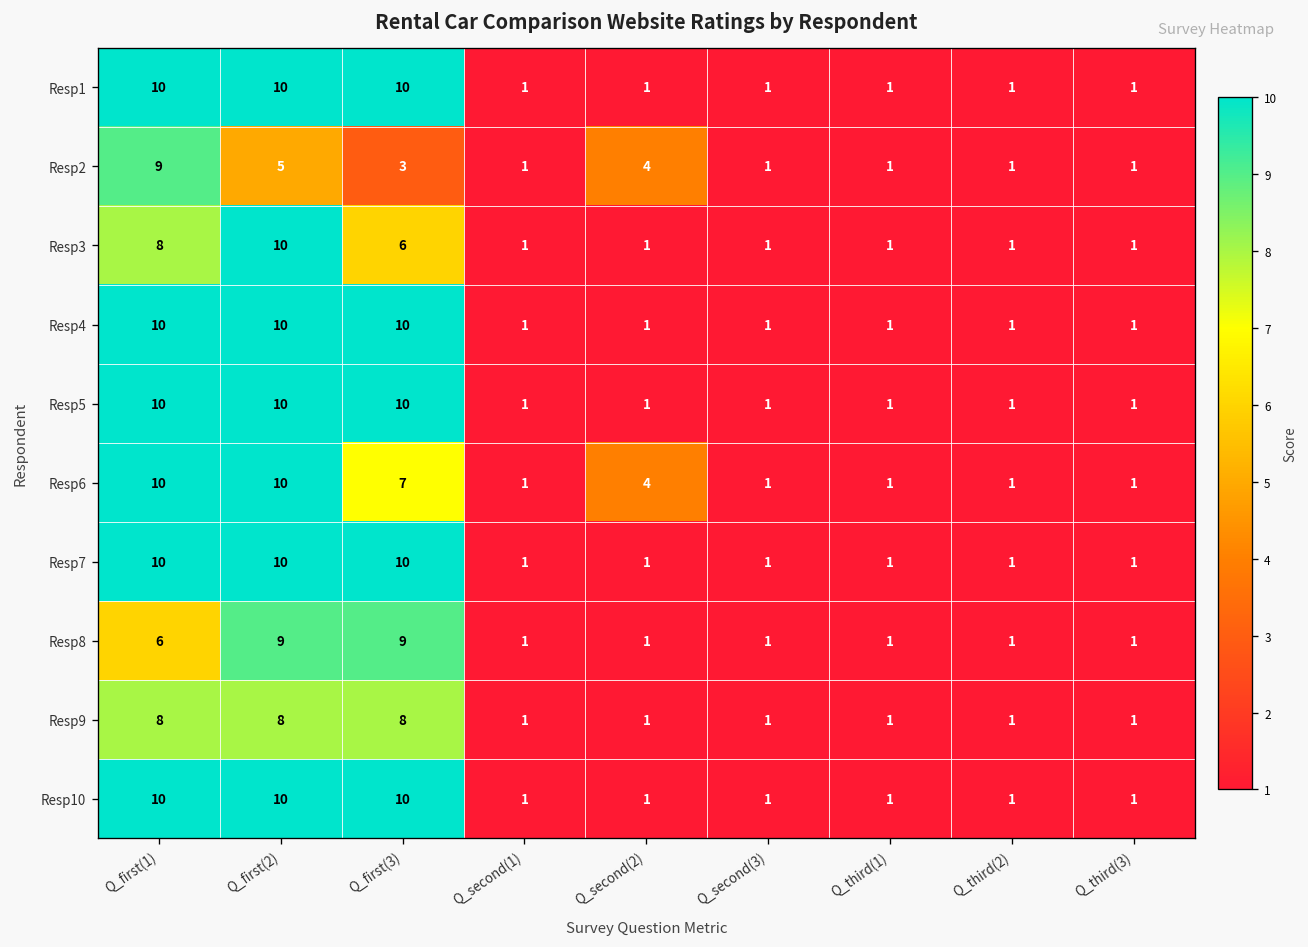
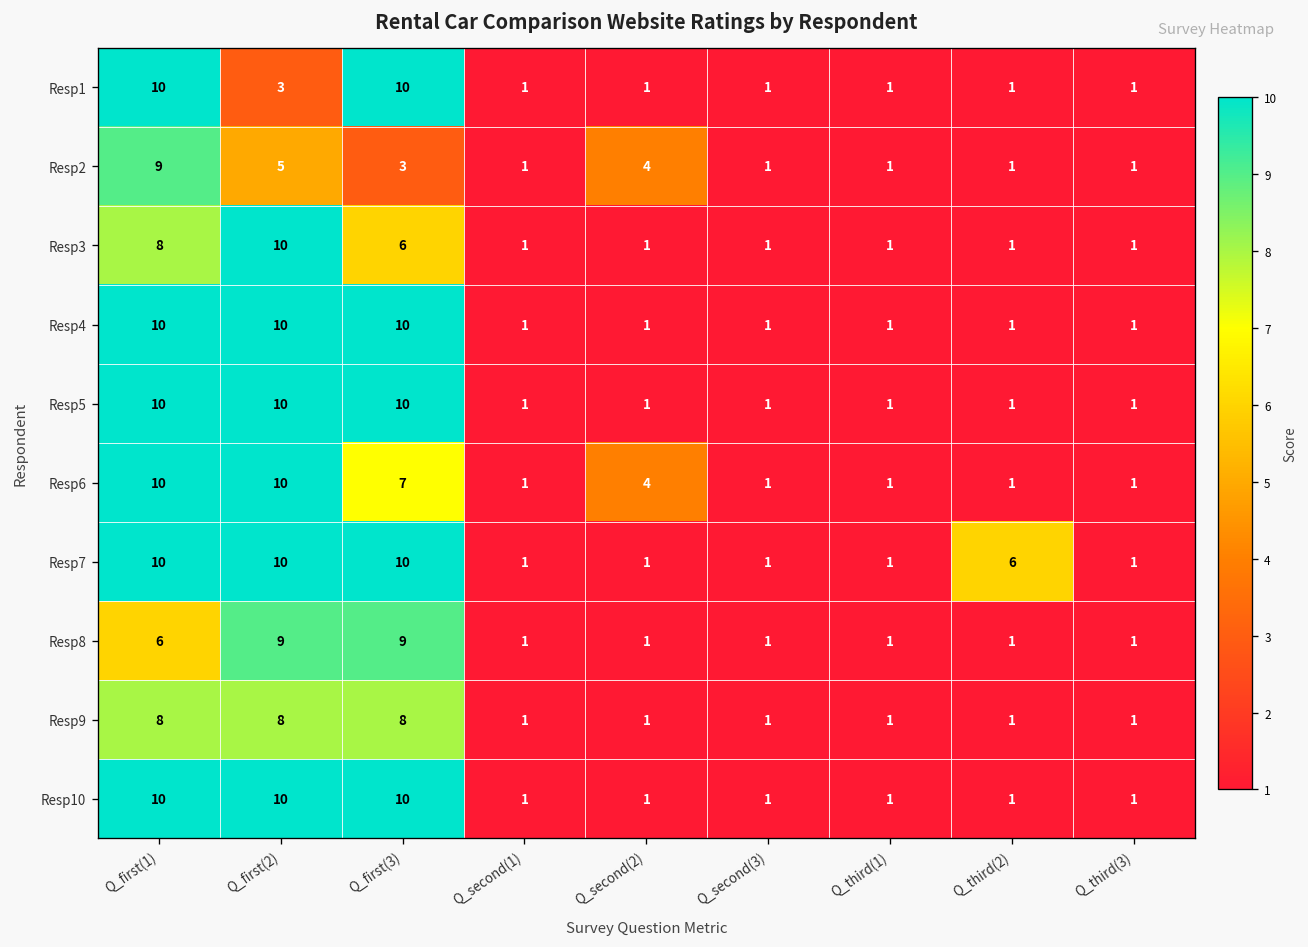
  {
    "Resp1": {
      "Q_first(1)": 10,
-     "Q_first(2)": 10,
+     "Q_first(2)": 3,
      "Q_first(3)": 10,
      "Q_second(1)": 1,
      "Q_second(2)": 1,
      "Q_second(3)": 1,
      "Q_third(1)": 1,
      "Q_third(2)": 1,
      "Q_third(3)": 1
    },
    "Resp2": {
      "Q_first(1)": 9,
      "Q_first(2)": 5,
      "Q_first(3)": 3,
      "Q_second(1)": 1,
      "Q_second(2)": 4,
      "Q_second(3)": 1,
      "Q_third(1)": 1,
      "Q_third(2)": 1,
      "Q_third(3)": 1
    },
    "Resp3": {
      "Q_first(1)": 8,
      "Q_first(2)": 10,
      "Q_first(3)": 6,
      "Q_second(1)": 1,
      "Q_second(2)": 1,
      "Q_second(3)": 1,
      "Q_third(1)": 1,
      "Q_third(2)": 1,
      "Q_third(3)": 1
    },
    "Resp4": {
      "Q_first(1)": 10,
      "Q_first(2)": 10,
      "Q_first(3)": 10,
      "Q_second(1)": 1,
      "Q_second(2)": 1,
      "Q_second(3)": 1,
      "Q_third(1)": 1,
      "Q_third(2)": 1,
      "Q_third(3)": 1
    },
    "Resp5": {
      "Q_first(1)": 10,
      "Q_first(2)": 10,
      "Q_first(3)": 10,
      "Q_second(1)": 1,
      "Q_second(2)": 1,
      "Q_second(3)": 1,
      "Q_third(1)": 1,
      "Q_third(2)": 1,
      "Q_third(3)": 1
    },
    "Resp6": {
      "Q_first(1)": 10,
      "Q_first(2)": 10,
      "Q_first(3)": 7,
      "Q_second(1)": 1,
      "Q_second(2)": 4,
      "Q_second(3)": 1,
      "Q_third(1)": 1,
      "Q_third(2)": 1,
      "Q_third(3)": 1
    },
    "Resp7": {
      "Q_first(1)": 10,
      "Q_first(2)": 10,
      "Q_first(3)": 10,
      "Q_second(1)": 1,
      "Q_second(2)": 1,
      "Q_second(3)": 1,
      "Q_third(1)": 1,
-     "Q_third(2)": 1,
+     "Q_third(2)": 6,
      "Q_third(3)": 1
    },
    "Resp8": {
      "Q_first(1)": 6,
      "Q_first(2)": 9,
      "Q_first(3)": 9,
      "Q_second(1)": 1,
      "Q_second(2)": 1,
      "Q_second(3)": 1,
      "Q_third(1)": 1,
      "Q_third(2)": 1,
      "Q_third(3)": 1
    },
    "Resp9": {
      "Q_first(1)": 8,
      "Q_first(2)": 8,
      "Q_first(3)": 8,
      "Q_second(1)": 1,
      "Q_second(2)": 1,
      "Q_second(3)": 1,
      "Q_third(1)": 1,
      "Q_third(2)": 1,
      "Q_third(3)": 1
    },
    "Resp10": {
      "Q_first(1)": 10,
      "Q_first(2)": 10,
      "Q_first(3)": 10,
      "Q_second(1)": 1,
      "Q_second(2)": 1,
      "Q_second(3)": 1,
      "Q_third(1)": 1,
      "Q_third(2)": 1,
      "Q_third(3)": 1
    }
  }
